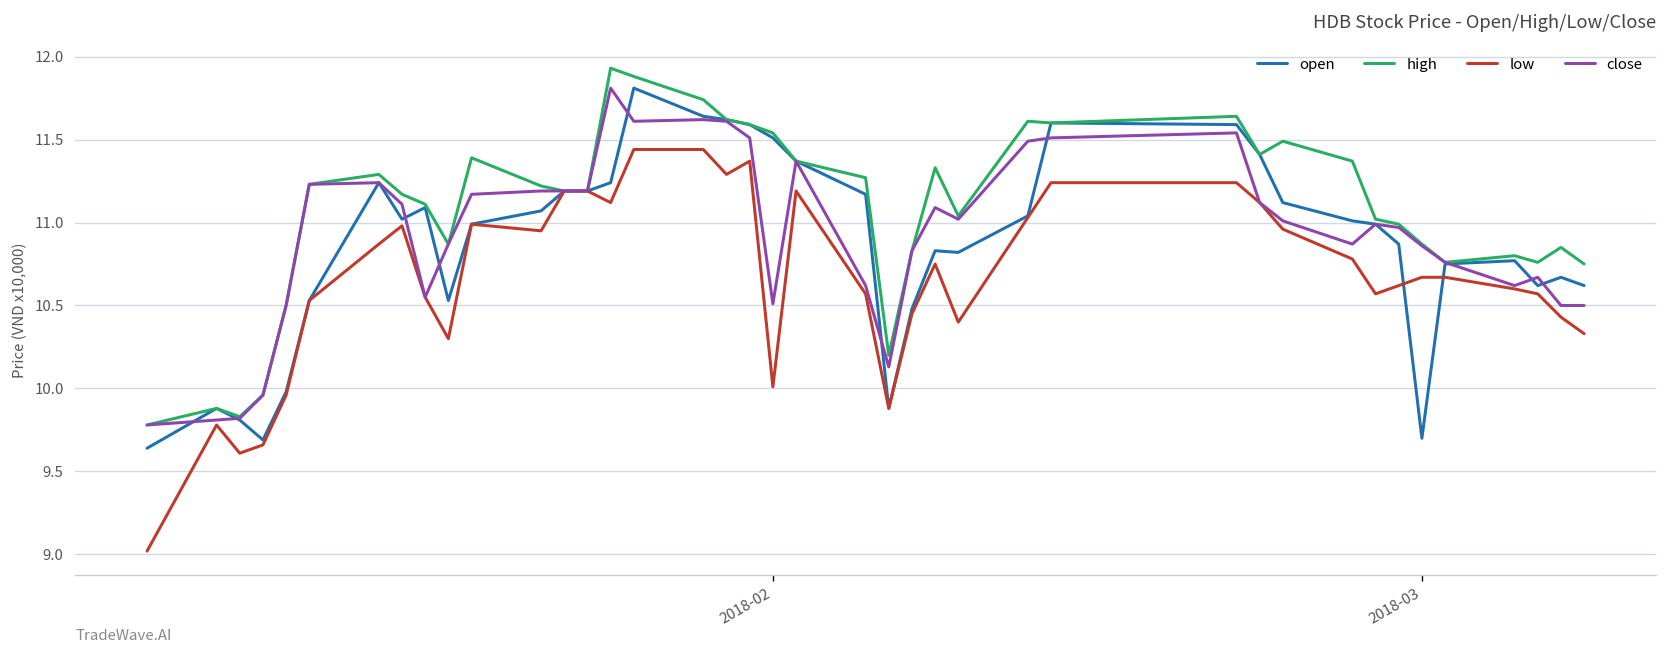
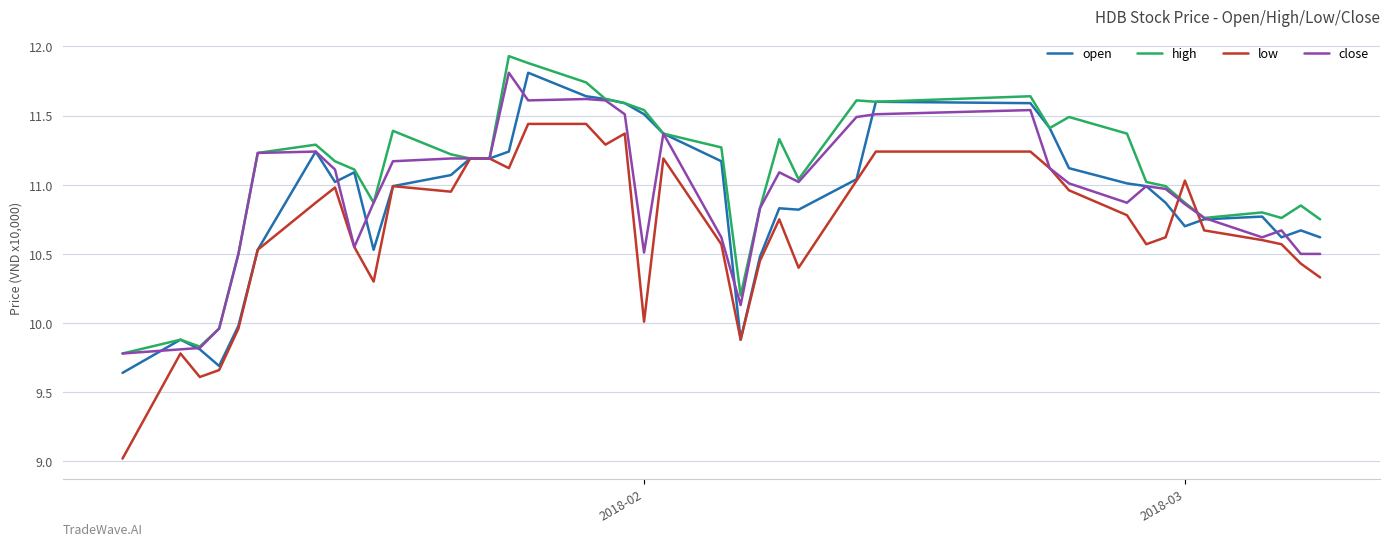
  {
    "open": {
      "2018-02": 11.5,
-     "2018-03": 9.7
+     "2018-03": 10.7
    },
    "high": {
      "2018-02": 11.54
    },
    "low": {
      "2018-02": 10.01,
-     "2018-03": 10.67
+     "2018-03": 11.03
    },
    "close": {
      "2018-02": 10.51
    }
  }
